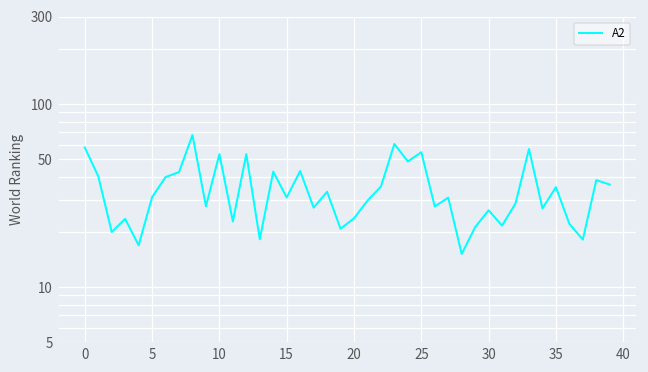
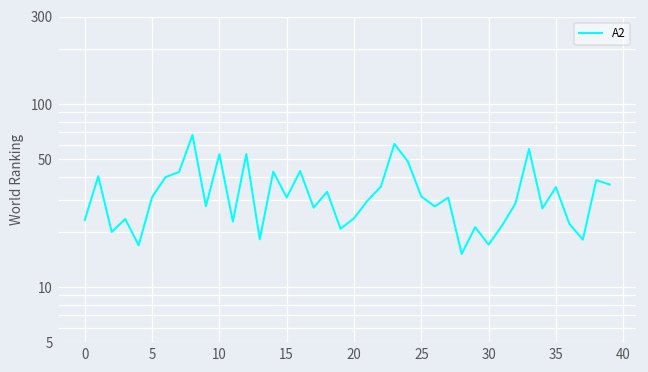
  {
-   "0": 58,
+   "0": 23,
    "5": 31,
    "10": 53,
    "15": 31,
    "20": 24,
-   "25": 55,
-   "30": 26,
+   "25": 31,
+   "30": 17,
    "35": 35
  }
